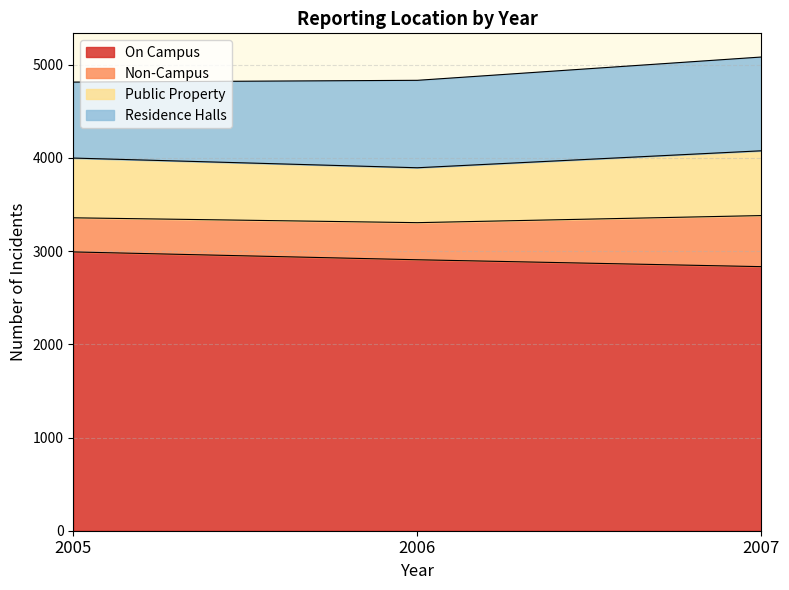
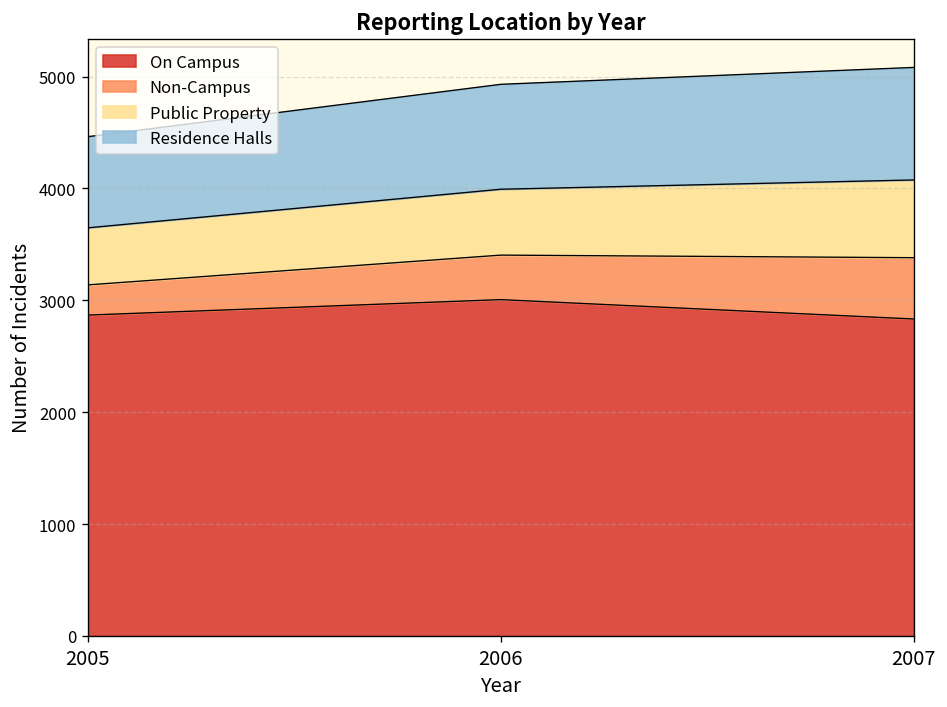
  {
    "On Campus": {
-     "2005": 3000,
-     "2006": 2900,
+     "2005": 2900,
+     "2006": 3000,
      "2007": 2800
    },
    "Non-Campus": {
-     "2005": 400,
+     "2005": 300,
      "2006": 400,
      "2007": 500
    },
    "Public Property": {
-     "2005": 600,
+     "2005": 500,
      "2006": 600,
      "2007": 700
    },
    "Residence Halls": {
      "2005": 800,
      "2006": 900,
      "2007": 1000
    }
  }
